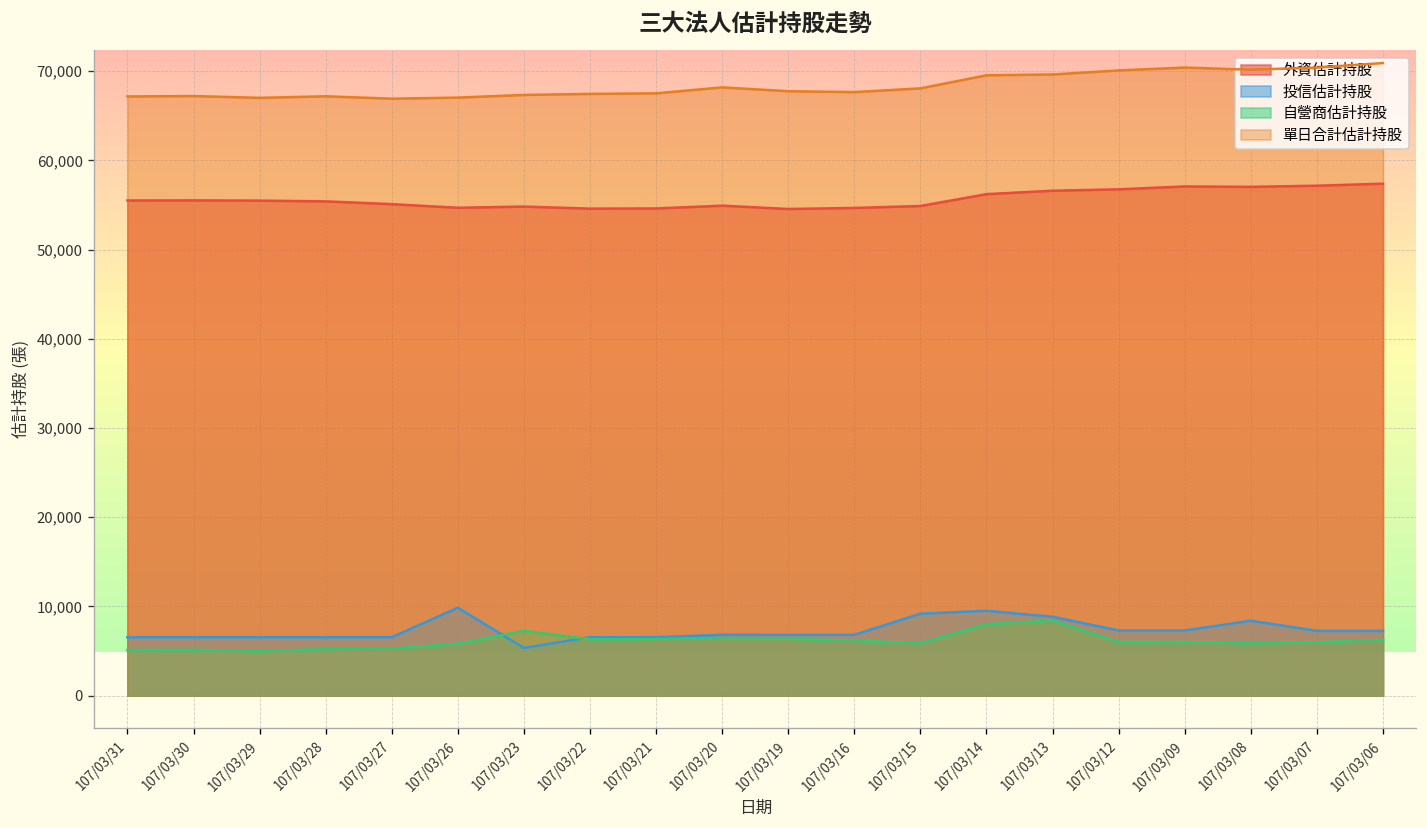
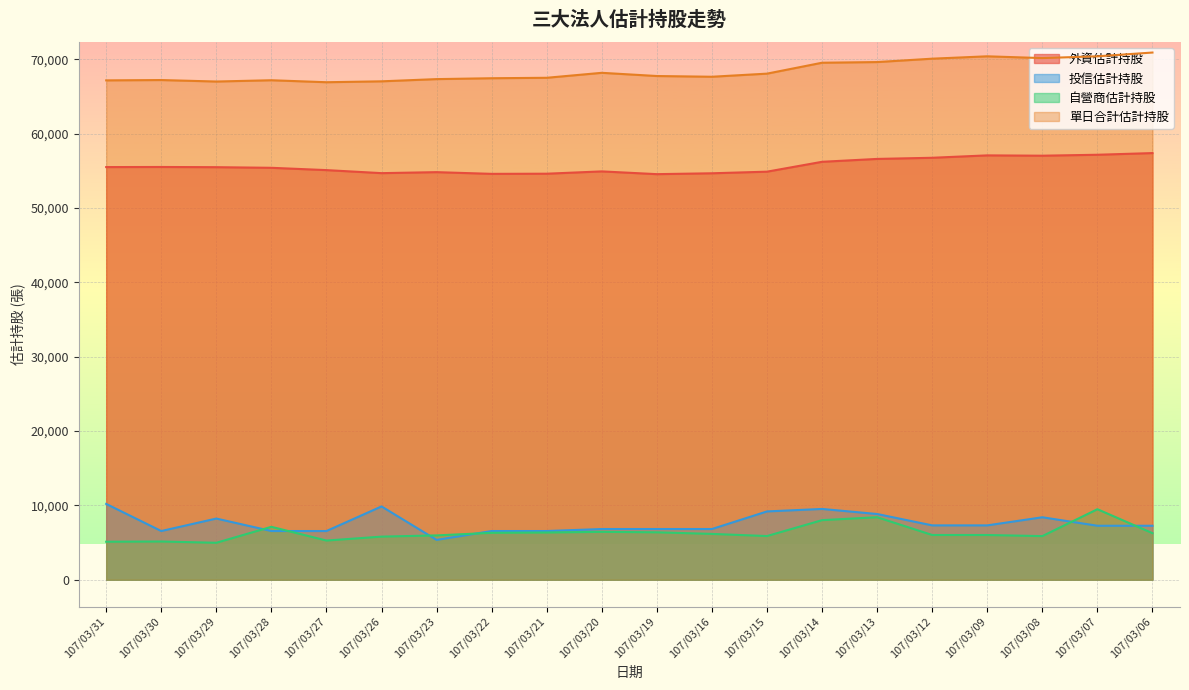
  {
    "投信估計持股": {
-     "107/03/31": "7,000",
+     "107/03/31": "10,000",
      "107/03/30": "7,000",
-     "107/03/29": "7,000",
+     "107/03/29": "8,000",
      "107/03/28": "7,000",
      "107/03/27": "7,000",
      "107/03/26": "10,000",
      "107/03/23": "5,000",
      "107/03/20": "7,000",
      "107/03/19": "7,000",
      "107/03/16": "7,000",
      "107/03/15": "9,000",
      "107/03/14": "10,000",
      "107/03/13": "9,000",
      "107/03/12": "7,000",
      "107/03/09": "7,000",
      "107/03/08": "8,000",
      "107/03/07": "7,000",
      "107/03/06": "7,000"
    },
    "自營商估計持股": {
      "107/03/31": "5,000",
      "107/03/30": "5,000",
      "107/03/29": "5,000",
-     "107/03/28": "5,000",
+     "107/03/28": "7,000",
      "107/03/27": "5,000",
      "107/03/26": "6,000",
-     "107/03/23": "7,000",
+     "107/03/23": "6,000",
      "107/03/20": "6,000",
      "107/03/19": "6,000",
      "107/03/16": "6,000",
      "107/03/15": "6,000",
      "107/03/14": "8,000",
      "107/03/13": "8,000",
      "107/03/12": "6,000",
      "107/03/09": "6,000",
      "107/03/08": "6,000",
-     "107/03/07": "6,000",
+     "107/03/07": "9,000",
      "107/03/06": "6,000"
    }
  }
